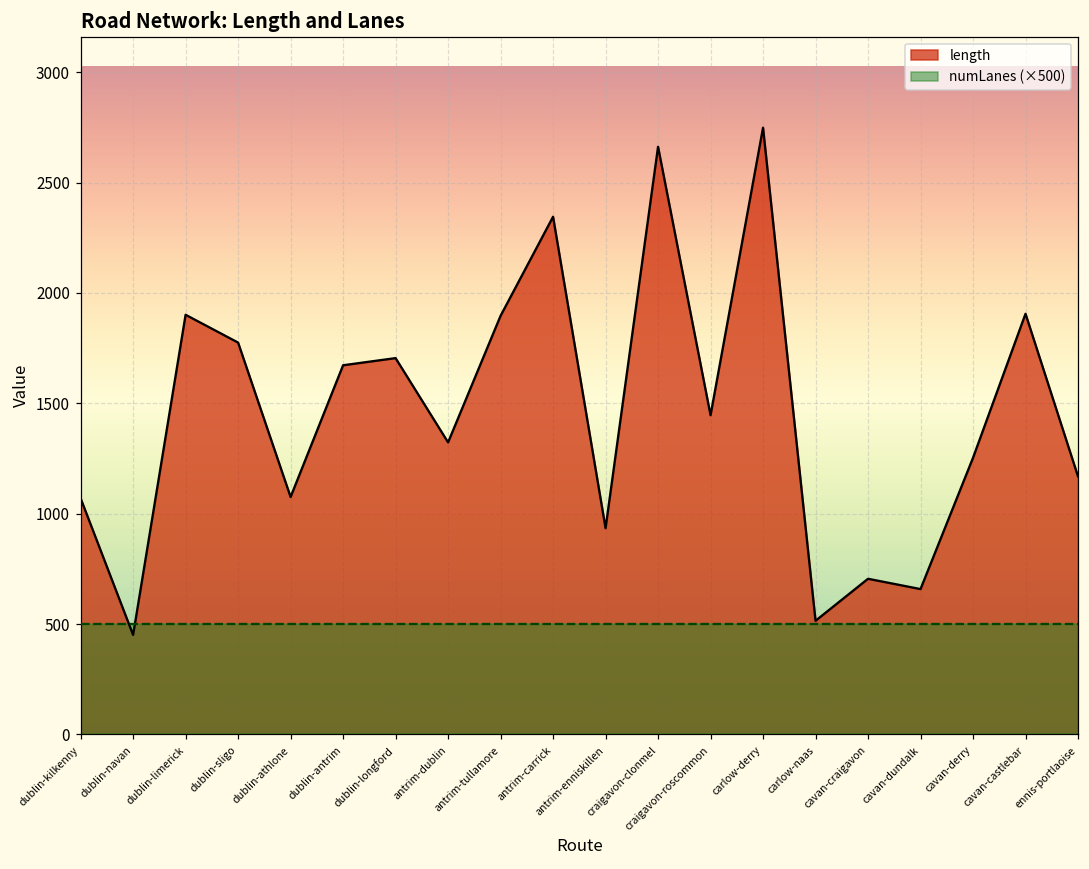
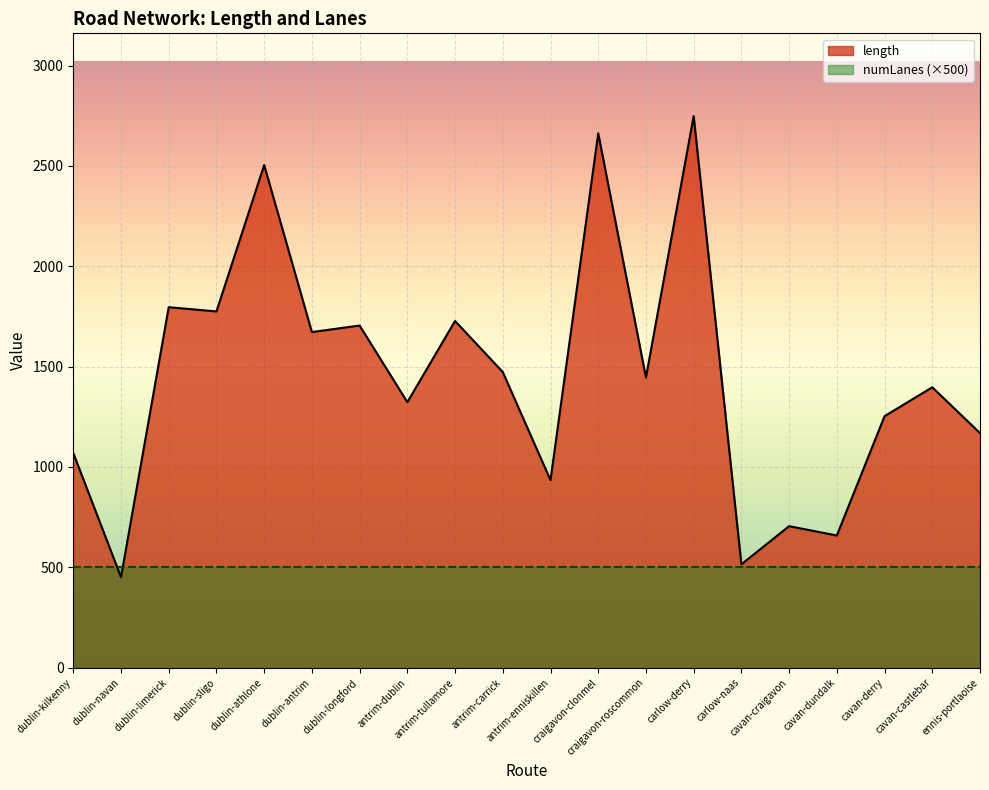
  {
    "length": {
      "dublin-kilkenny": 1070,
      "dublin-navan": 450,
-     "dublin-limerick": 1900,
+     "dublin-limerick": 1800,
      "dublin-sligo": 1780,
-     "dublin-athlone": 1080,
+     "dublin-athlone": 2500,
      "dublin-antrim": 1670,
      "dublin-longford": 1700,
      "antrim-dublin": 1320,
-     "antrim-tullamore": 1900,
-     "antrim-carrick": 2350,
+     "antrim-tullamore": 1730,
+     "antrim-carrick": 1470,
      "antrim-enniskillen": 930,
      "craigavon-clonmel": 2660,
      "craigavon-roscommon": 1450,
      "carlow-derry": 2750,
      "carlow-naas": 510,
      "cavan-craigavon": 710,
      "cavan-dundalk": 660,
      "cavan-derry": 1250,
-     "cavan-castlebar": 1910,
+     "cavan-castlebar": 1400,
      "ennis-portlaoise": 1170
    },
    "numLanes (×500)": {
      "dublin-kilkenny": 500,
      "dublin-navan": 500,
      "dublin-limerick": 500,
      "dublin-sligo": 500,
      "dublin-athlone": 500,
      "dublin-antrim": 500,
      "dublin-longford": 500,
      "antrim-dublin": 500,
      "antrim-tullamore": 500,
      "antrim-carrick": 500,
      "antrim-enniskillen": 500,
      "craigavon-clonmel": 500,
      "craigavon-roscommon": 500,
      "carlow-derry": 500,
      "carlow-naas": 500,
      "cavan-craigavon": 500,
      "cavan-dundalk": 500,
      "cavan-derry": 500,
      "cavan-castlebar": 500,
      "ennis-portlaoise": 500
    }
  }
